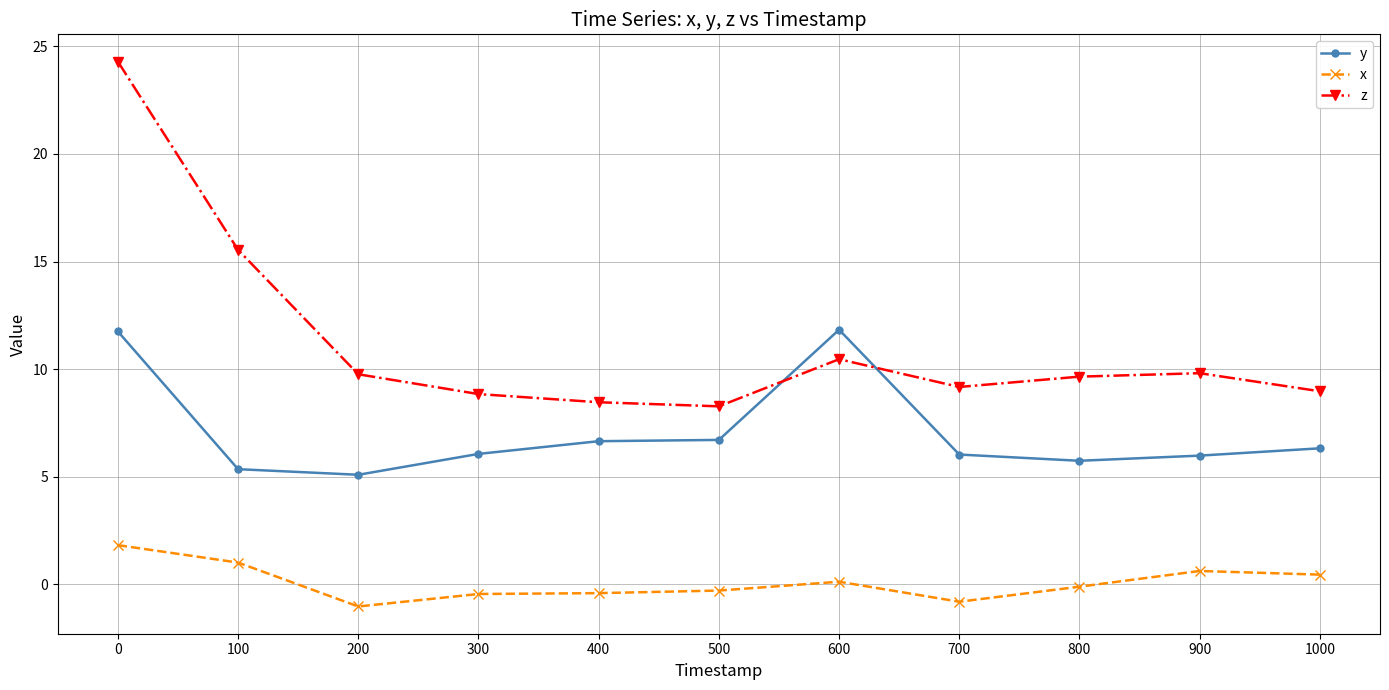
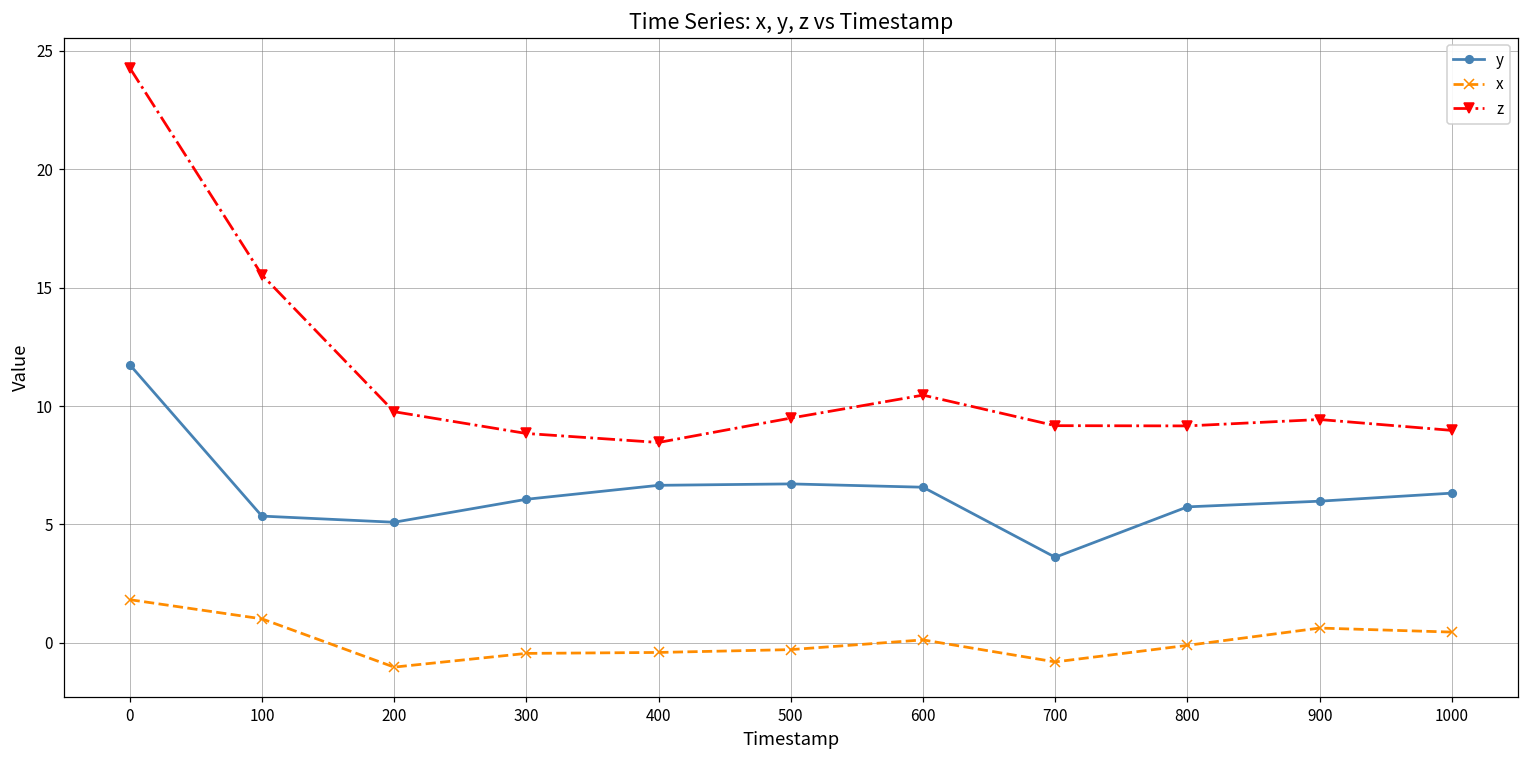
  {
    "y": {
      "0": 11.8,
      "100": 5.4,
      "200": 5.1,
      "300": 6.1,
      "400": 6.7,
      "500": 6.7,
-     "600": 11.8,
-     "700": 6.0,
+     "600": 6.6,
+     "700": 3.6,
      "800": 5.7,
      "900": 6.0,
      "1000": 6.3
    },
    "x": {
      "0": 1.8,
      "100": 1.0,
      "200": -1.0,
      "300": -0.5,
      "400": -0.4,
      "500": -0.3,
      "600": 0.1,
      "700": -0.8,
      "800": -0.1,
      "900": 0.6,
      "1000": 0.5
    },
    "z": {
      "0": 24.3,
      "100": 15.5,
      "200": 9.8,
      "300": 8.8,
      "400": 8.5,
-     "500": 8.3,
+     "500": 9.5,
      "600": 10.5,
      "700": 9.2,
-     "800": 9.7,
-     "900": 9.8,
+     "800": 9.2,
+     "900": 9.4,
      "1000": 9.0
    }
  }
